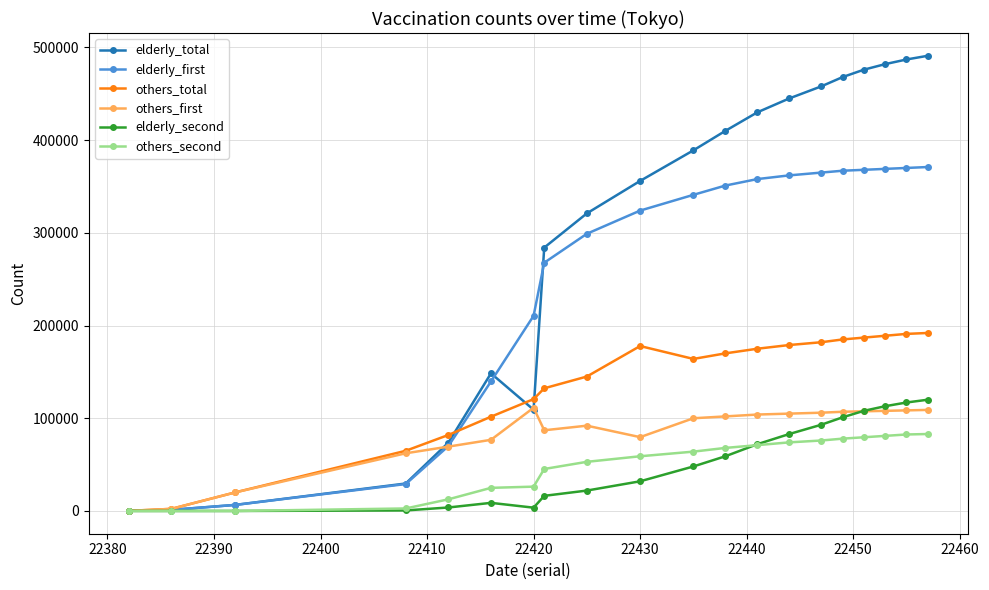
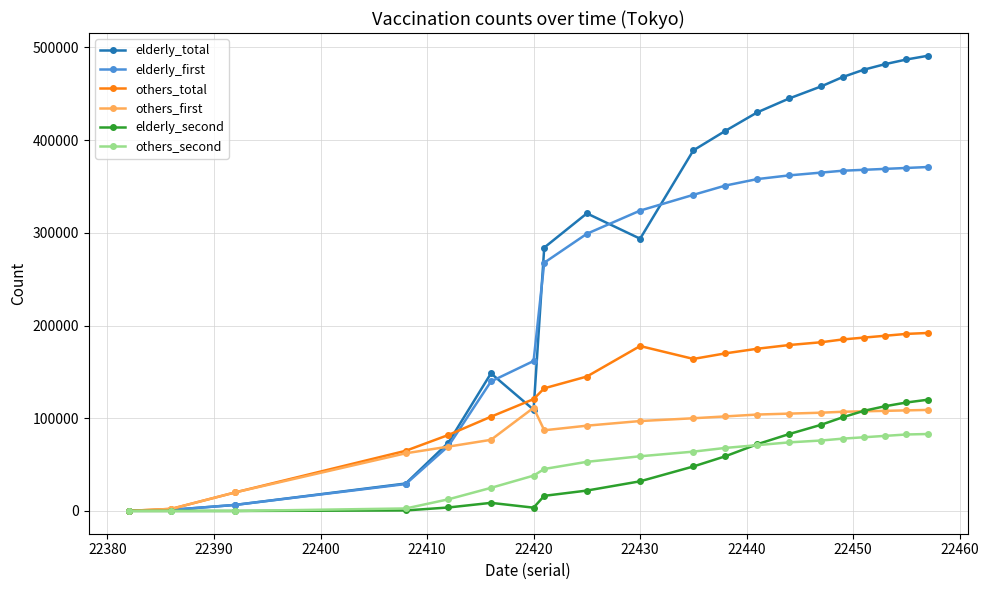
  {
    "elderly_total": {
-     "22430": 360000
+     "22430": 290000
    },
    "elderly_first": {
-     "22420": 210000,
+     "22420": 160000,
      "22430": 320000
    },
    "others_total": {
      "22420": 120000,
      "22430": 180000
    },
    "others_first": {
-     "22430": 80000
+     "22430": 100000
    },
    "elderly_second": {
      "22420": 0,
      "22430": 30000
    },
    "others_second": {
-     "22420": 30000,
+     "22420": 40000,
      "22430": 60000
    }
  }
